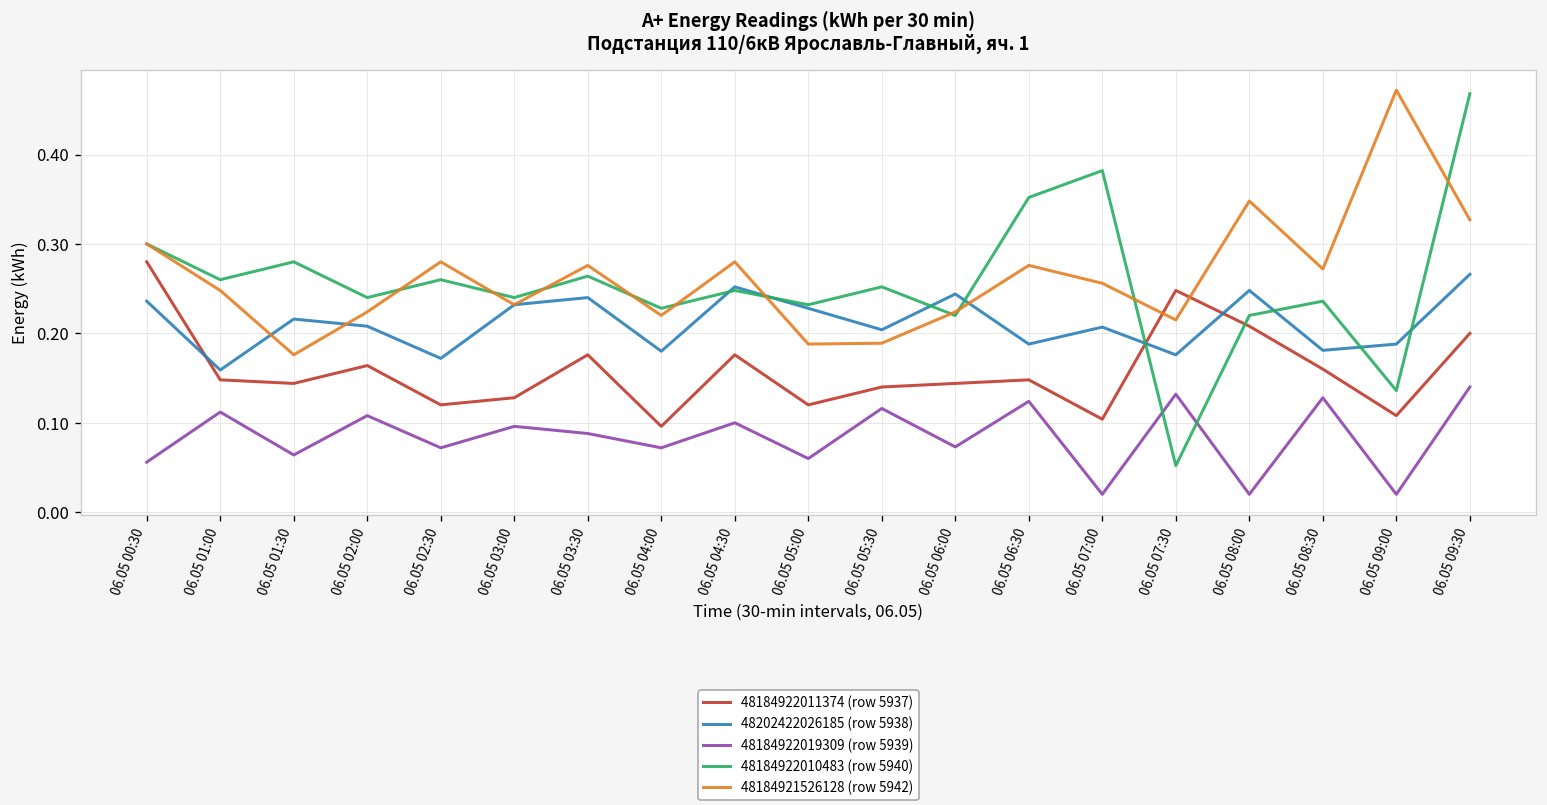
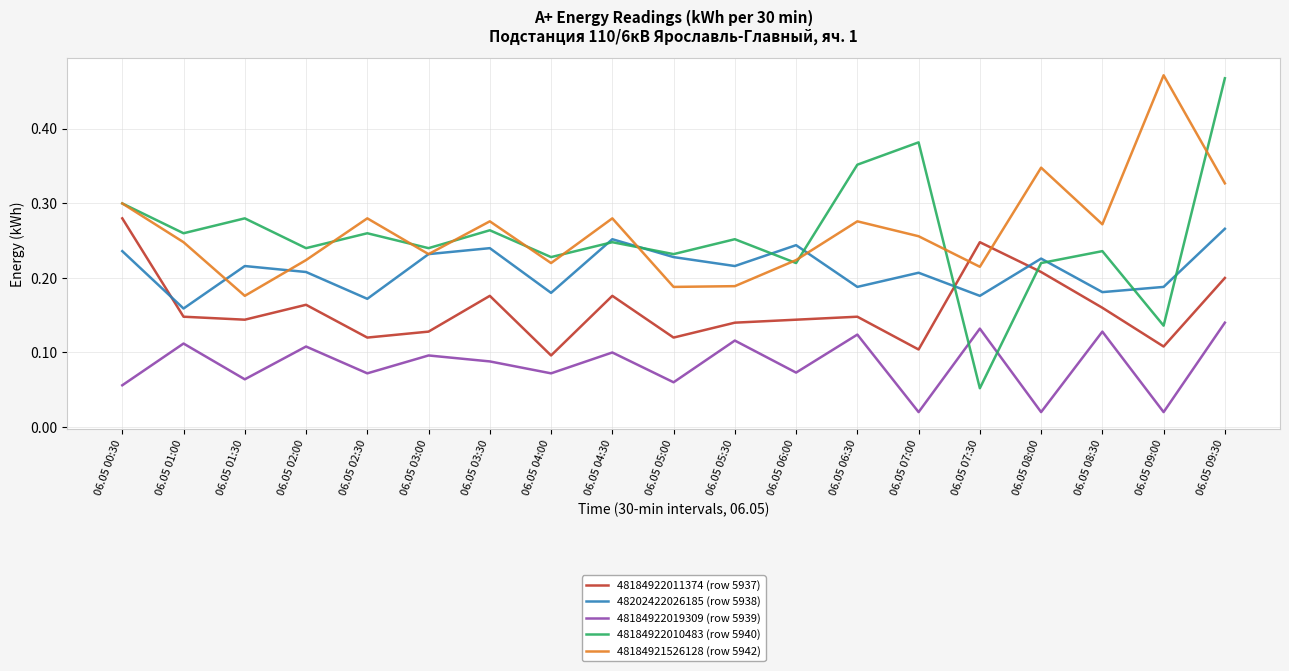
  {
    "48184922011374 (row 5937)": {
      "06.05 00:30": 0.28,
      "06.05 01:00": 0.15,
      "06.05 01:30": 0.14,
      "06.05 02:00": 0.16,
      "06.05 02:30": 0.12,
      "06.05 03:00": 0.13,
      "06.05 03:30": 0.18,
      "06.05 04:00": 0.10,
      "06.05 04:30": 0.18,
      "06.05 05:00": 0.12,
      "06.05 05:30": 0.14,
      "06.05 06:00": 0.14,
      "06.05 06:30": 0.15,
      "06.05 07:00": 0.10,
      "06.05 07:30": 0.25,
      "06.05 08:00": 0.21,
      "06.05 08:30": 0.16,
      "06.05 09:00": 0.11,
      "06.05 09:30": 0.20
    },
    "48202422026185 (row 5938)": {
      "06.05 00:30": 0.24,
      "06.05 01:00": 0.16,
      "06.05 01:30": 0.22,
      "06.05 02:00": 0.21,
      "06.05 02:30": 0.17,
      "06.05 03:30": 0.24,
      "06.05 04:00": 0.18,
      "06.05 04:30": 0.25,
      "06.05 05:00": 0.23,
-     "06.05 05:30": 0.20,
+     "06.05 05:30": 0.22,
      "06.05 06:00": 0.24,
      "06.05 06:30": 0.19,
      "06.05 07:00": 0.21,
      "06.05 07:30": 0.18,
-     "06.05 08:00": 0.25,
+     "06.05 08:00": 0.23,
      "06.05 08:30": 0.18,
      "06.05 09:00": 0.19,
      "06.05 09:30": 0.27
    },
    "48184922019309 (row 5939)": {
      "06.05 00:30": 0.06,
      "06.05 01:00": 0.11,
      "06.05 01:30": 0.06,
      "06.05 02:00": 0.11,
      "06.05 02:30": 0.07,
      "06.05 03:00": 0.10,
      "06.05 03:30": 0.09,
      "06.05 04:00": 0.07,
      "06.05 04:30": 0.10,
      "06.05 05:00": 0.06,
      "06.05 05:30": 0.12,
      "06.05 06:00": 0.07,
      "06.05 06:30": 0.12,
      "06.05 07:00": 0.02,
      "06.05 07:30": 0.13,
      "06.05 08:00": 0.02,
      "06.05 08:30": 0.13,
      "06.05 09:00": 0.02,
      "06.05 09:30": 0.14
    },
    "48184922010483 (row 5940)": {
      "06.05 01:00": 0.26,
      "06.05 01:30": 0.28,
      "06.05 02:00": 0.24,
      "06.05 02:30": 0.26,
      "06.05 03:00": 0.24,
      "06.05 03:30": 0.26,
      "06.05 04:00": 0.23,
      "06.05 04:30": 0.25,
      "06.05 05:00": 0.23,
      "06.05 05:30": 0.25,
      "06.05 06:00": 0.22,
      "06.05 06:30": 0.35,
      "06.05 07:00": 0.38,
      "06.05 07:30": 0.05,
      "06.05 08:00": 0.22,
      "06.05 08:30": 0.24,
      "06.05 09:00": 0.14,
      "06.05 09:30": 0.47
    },
    "48184921526128 (row 5942)": {
      "06.05 01:00": 0.25,
      "06.05 01:30": 0.18,
      "06.05 02:00": 0.22,
      "06.05 02:30": 0.28,
      "06.05 03:30": 0.28,
      "06.05 04:00": 0.22,
      "06.05 04:30": 0.28,
      "06.05 05:00": 0.19,
      "06.05 05:30": 0.19,
      "06.05 06:00": 0.22,
      "06.05 06:30": 0.28,
      "06.05 07:00": 0.26,
      "06.05 07:30": 0.22,
      "06.05 08:00": 0.35,
      "06.05 08:30": 0.27,
      "06.05 09:00": 0.47,
      "06.05 09:30": 0.33
    }
  }
